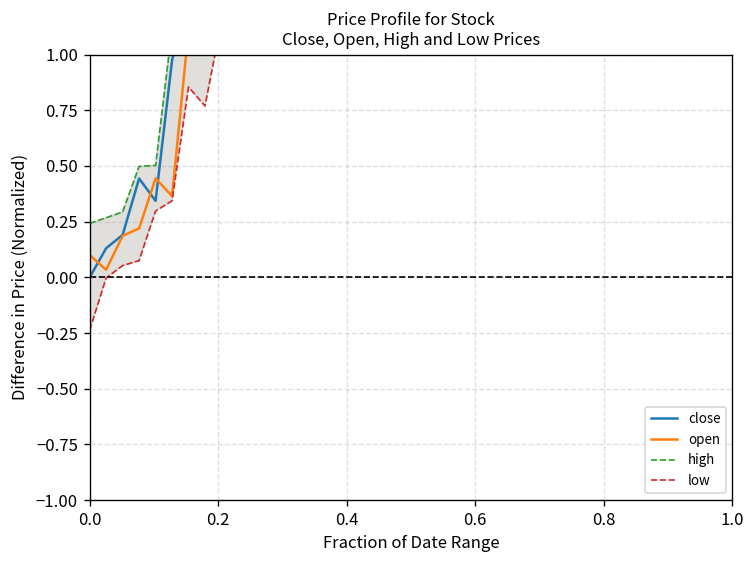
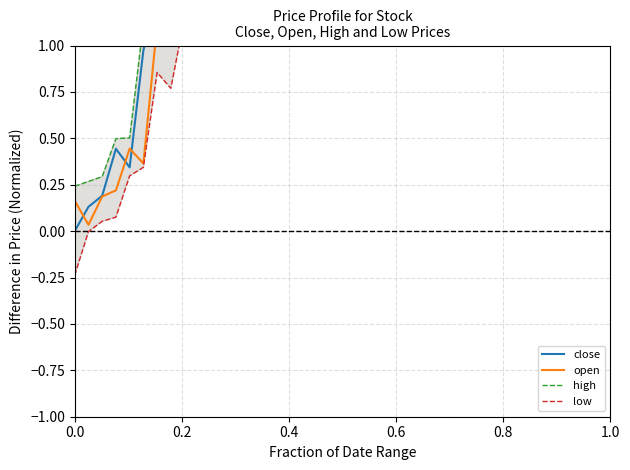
  {
    "close": {
      "0.0": 0.00
    },
    "open": {
-     "0.0": 0.10
+     "0.0": 0.16
    },
    "high": {
      "0.0": 0.24
    },
    "low": {
      "0.0": -0.24
    }
  }
